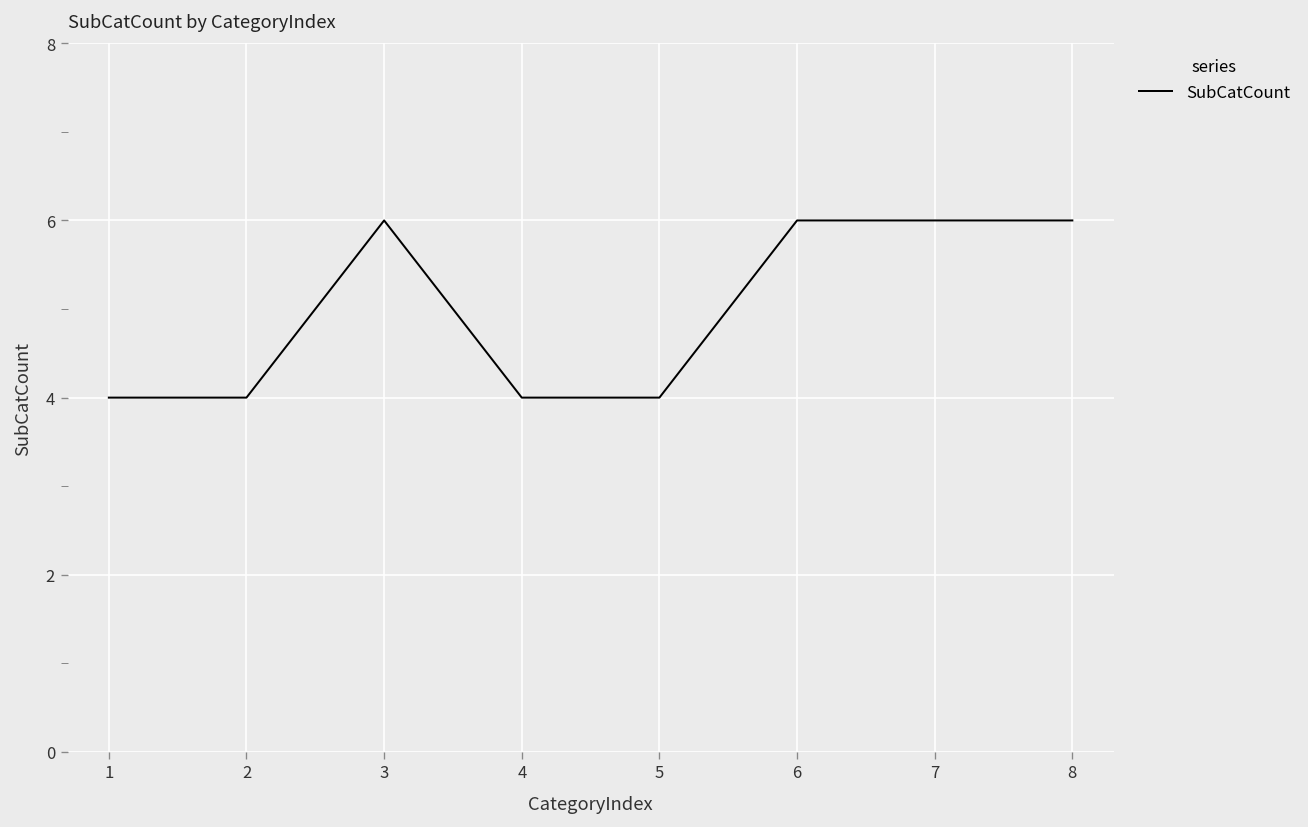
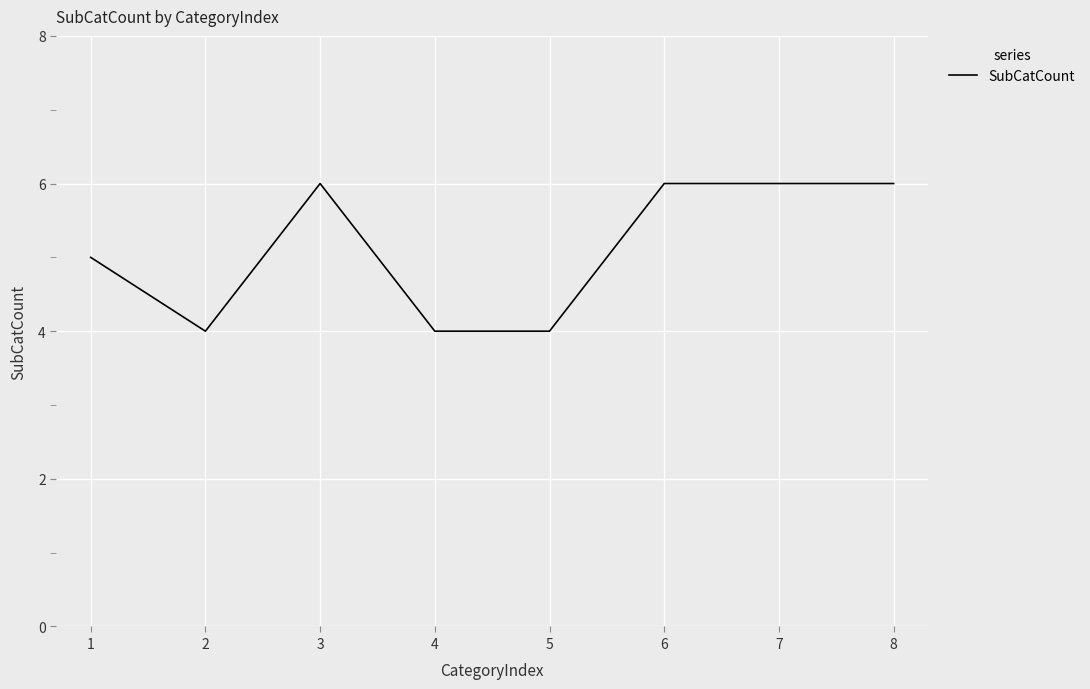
  {
-   "1": 4,
+   "1": 5,
    "2": 4,
    "3": 6,
    "4": 4,
    "5": 4,
    "6": 6,
    "7": 6,
    "8": 6
  }
